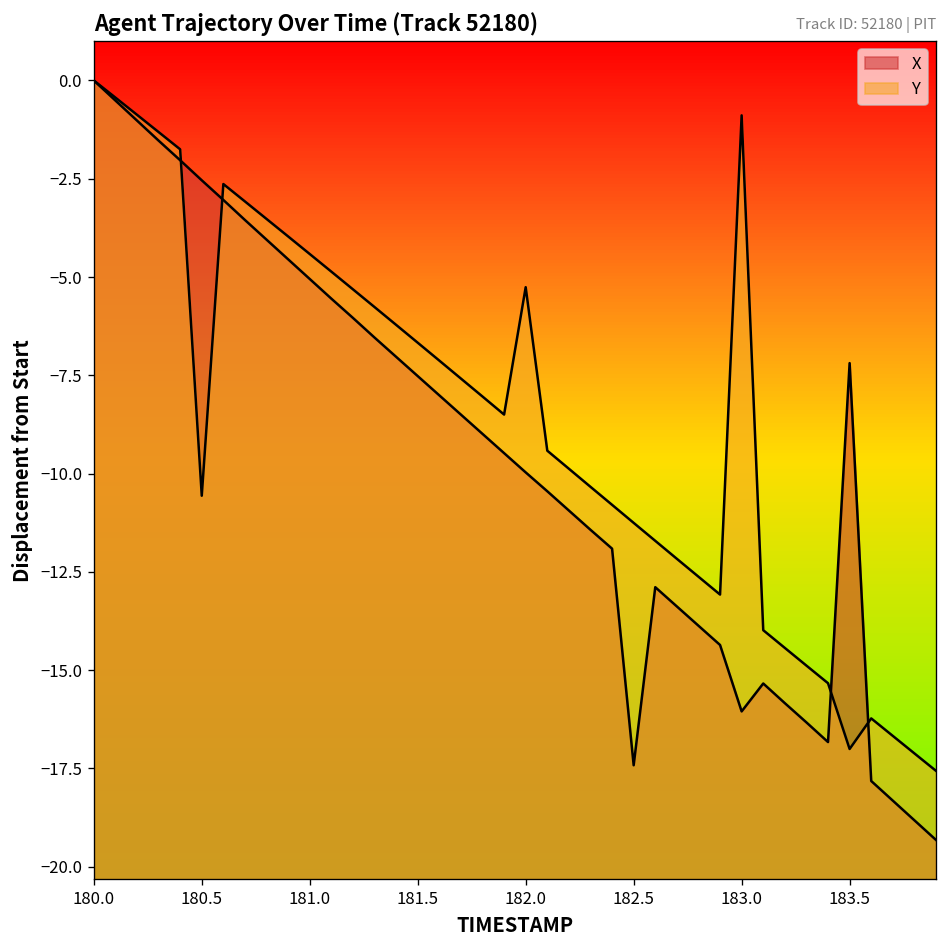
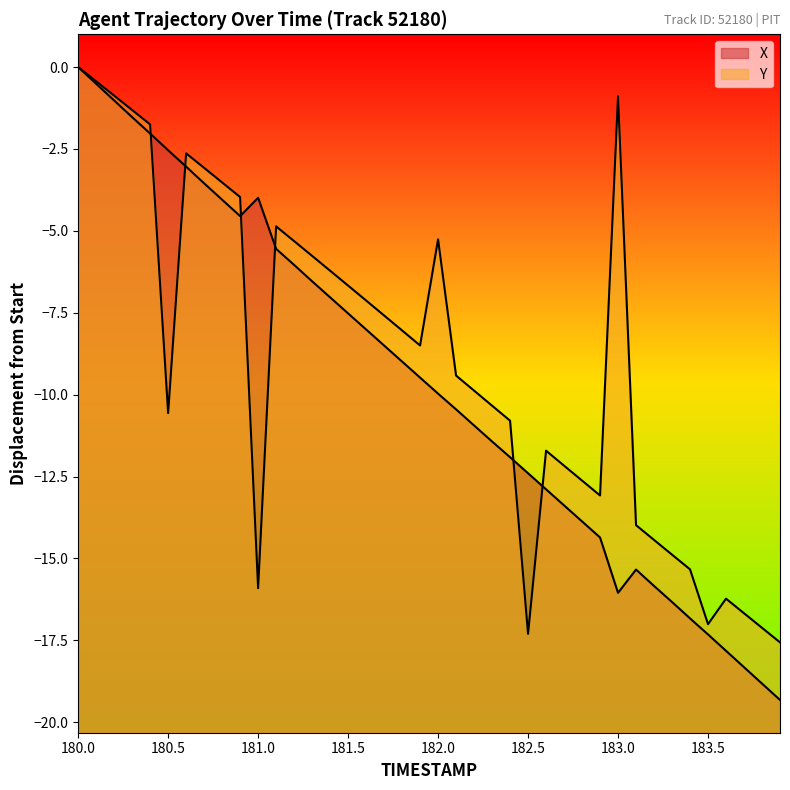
  {
    "X": {
      "180.5": -2.5,
-     "181.0": -5.0,
+     "181.0": -4.0,
      "181.5": -7.5,
      "182.0": -10.0,
-     "182.5": -17.4,
+     "182.5": -12.4,
      "183.0": -16.0,
-     "183.5": -7.2
+     "183.5": -17.3
    },
    "Y": {
      "180.5": -10.6,
-     "181.0": -4.4,
+     "181.0": -15.9,
      "181.5": -6.7,
      "182.0": -5.3,
-     "182.5": -11.3,
+     "182.5": -17.3,
      "183.0": -0.9,
      "183.5": -17.0
    }
  }
